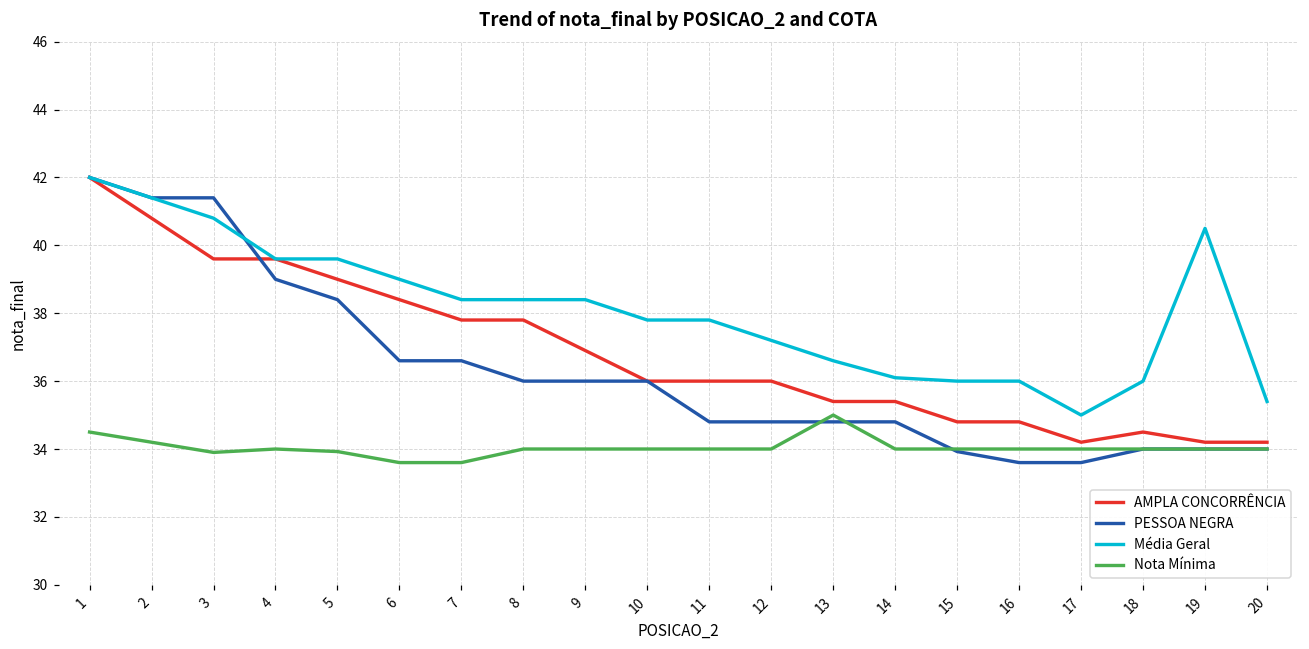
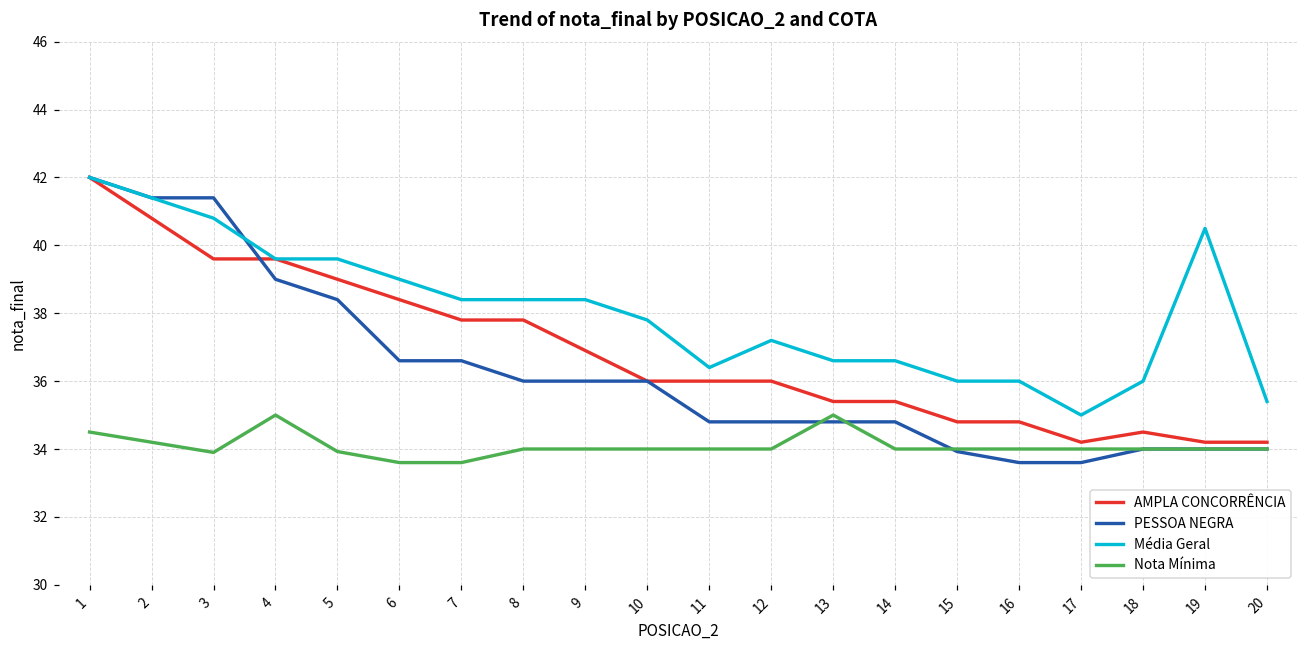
  {
    "AMPLA CONCORRÊNCIA": {
      "2": 40.8,
      "3": 39.6,
      "5": 39.0,
      "6": 38.4,
      "7": 37.8,
      "8": 37.8,
      "9": 36.9,
      "11": 36.0,
      "12": 36.0,
      "13": 35.4,
      "14": 35.4,
      "15": 34.8,
      "16": 34.8,
      "17": 34.2,
      "18": 34.5,
      "19": 34.2,
      "20": 34.2
    },
    "PESSOA NEGRA": {
      "3": 41.4,
      "4": 39.0,
      "5": 38.4,
      "6": 36.6,
      "7": 36.6,
      "8": 36.0,
      "9": 36.0,
      "11": 34.8,
      "12": 34.8,
      "13": 34.8,
      "14": 34.8,
      "16": 33.6,
      "17": 33.6
    },
    "Média Geral": {
      "3": 40.8,
      "5": 39.6,
      "6": 39.0,
      "7": 38.4,
      "8": 38.4,
      "9": 38.4,
      "10": 37.8,
-     "11": 37.8,
+     "11": 36.4,
      "12": 37.2,
      "13": 36.6,
-     "14": 36.1,
+     "14": 36.6,
      "15": 36.0,
      "16": 36.0,
      "17": 35.0,
      "18": 36.0,
      "19": 40.5,
      "20": 35.4
    },
    "Nota Mínima": {
      "1": 34.5,
      "2": 34.2,
      "3": 33.9,
-     "4": 34,
+     "4": 35,
      "5": 34,
      "6": 33.6,
      "7": 33.6,
      "8": 34,
      "9": 34,
      "10": 34,
      "11": 34,
      "12": 34,
      "13": 35,
      "14": 34,
      "16": 34,
      "17": 34
    }
  }
